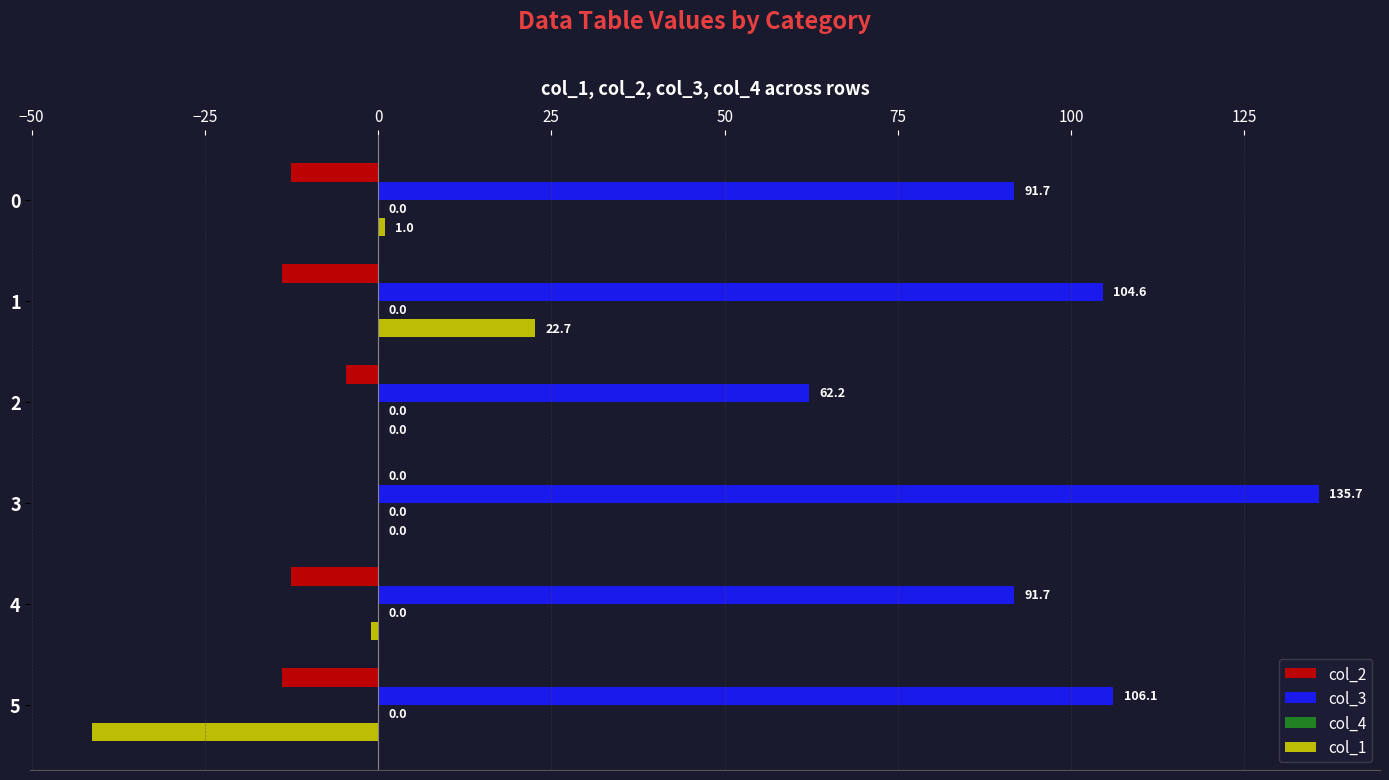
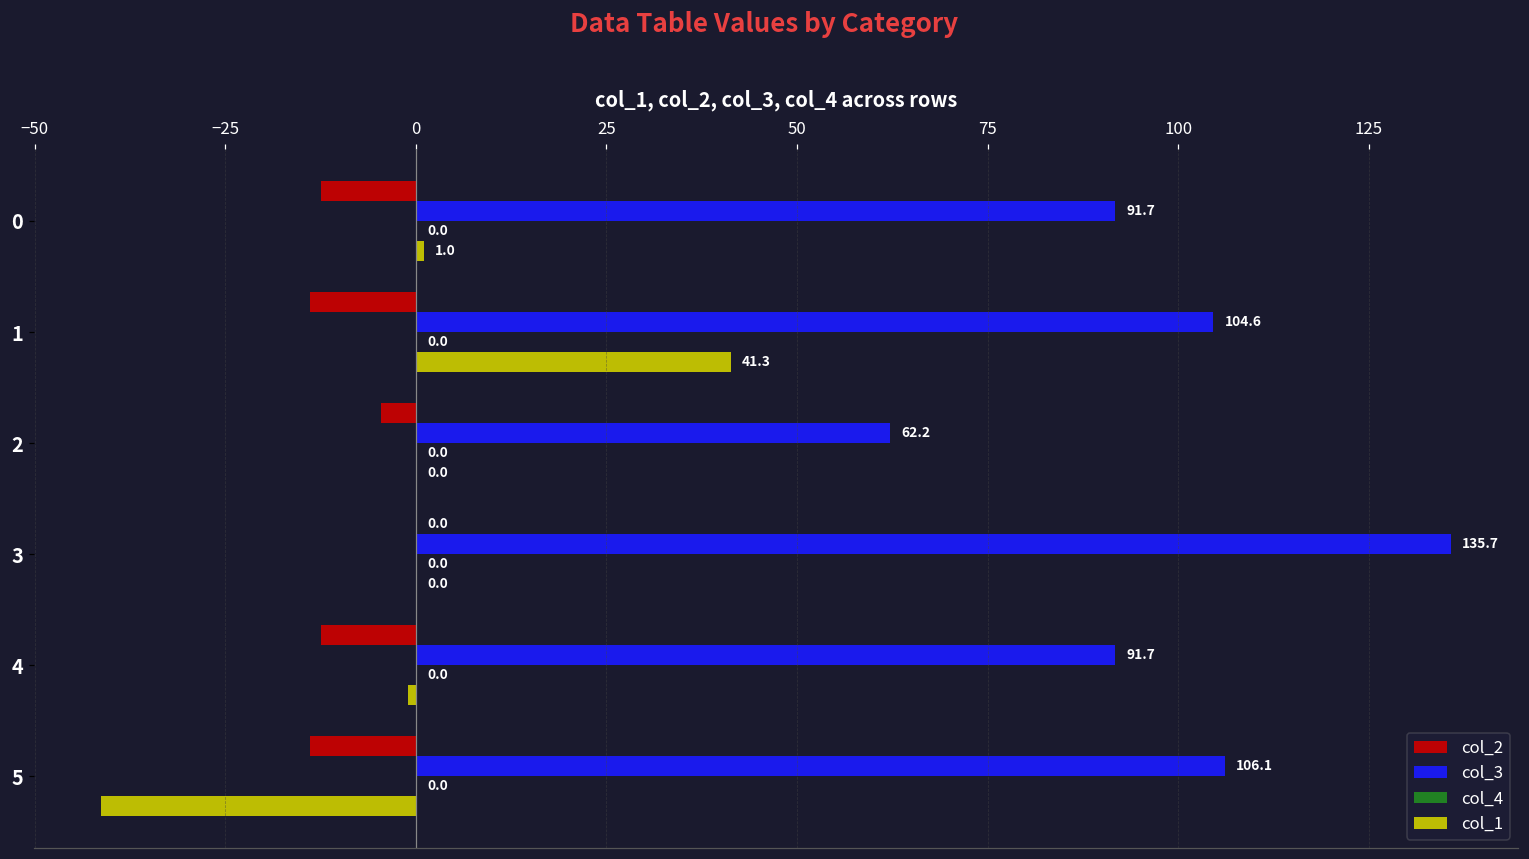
  {
    "col_2": {
      "3": 0.0
    },
    "col_3": {
      "0": 91.7,
      "1": 104.6,
      "2": 62.2,
      "3": 135.7,
      "4": 91.7,
      "5": 106.1
    },
    "col_4": {
      "0": 0.0,
      "1": 0.0,
      "2": 0.0,
      "3": 0.0,
      "4": 0.0,
      "5": 0.0
    },
    "col_1": {
      "0": 1.0,
-     "1": 22.7,
+     "1": 41.3,
      "2": 0.0,
      "3": 0.0
    }
  }
